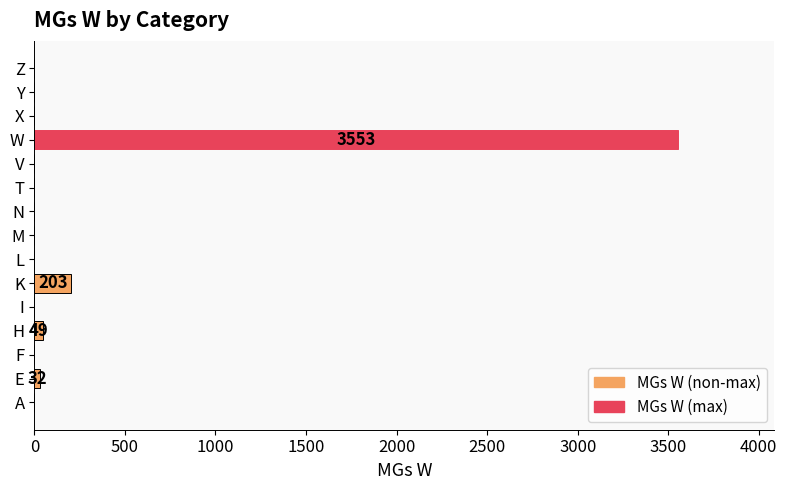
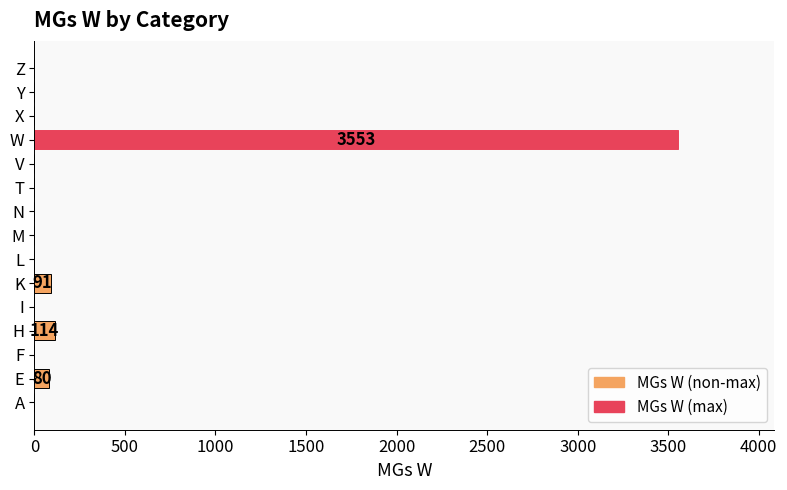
  {
    "W": 3553,
-   "K": 203,
-   "H": 49,
-   "E": 32
+   "K": 91,
+   "H": 114,
+   "E": 80
  }
